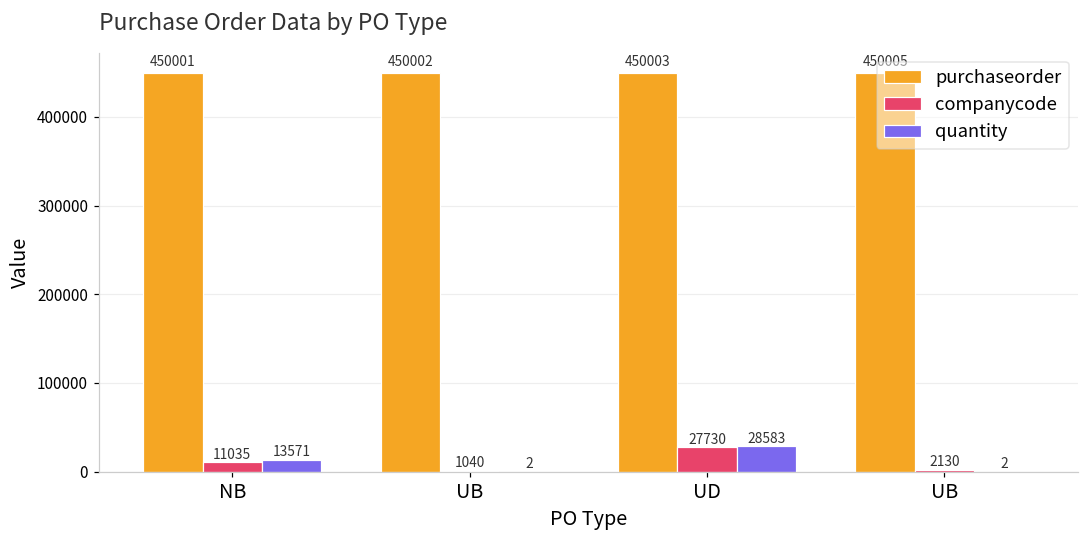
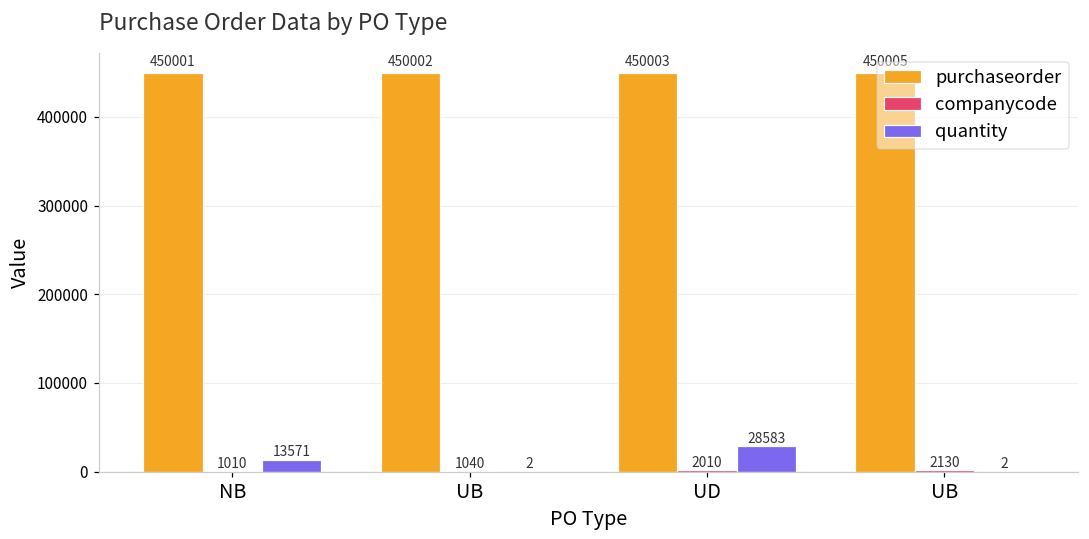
  {
    "purchaseorder": {
      "NB": 450001,
      "UD": 450003
    },
    "companycode": {
-     "NB": 11035,
-     "UD": 27730
+     "NB": 1010,
+     "UD": 2010
    },
    "quantity": {
      "NB": 13571,
      "UD": 28583
    }
  }
